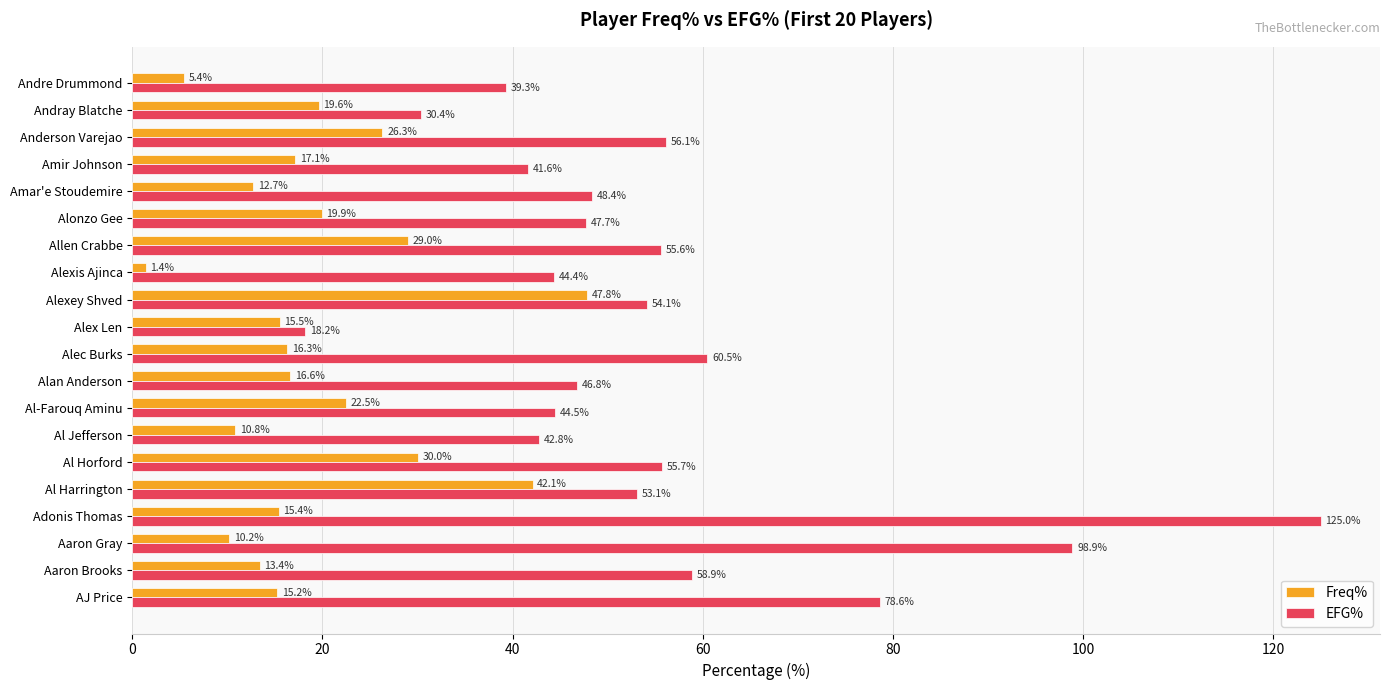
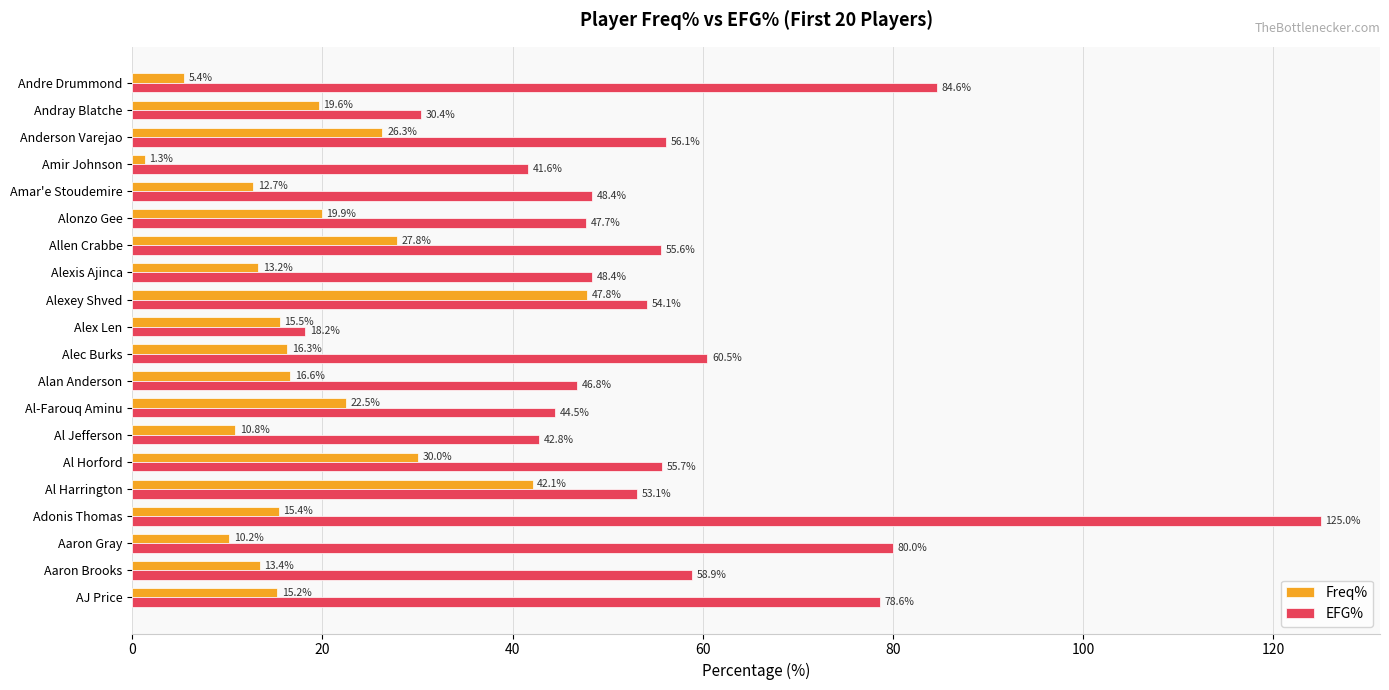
  {
    "Freq%": {
      "Andre Drummond": "5.4%",
      "Andray Blatche": "19.6%",
      "Anderson Varejao": "26.3%",
-     "Amir Johnson": "17.1%",
+     "Amir Johnson": "1.3%",
      "Amar'e Stoudemire": "12.7%",
      "Alonzo Gee": "19.9%",
-     "Allen Crabbe": "29.0%",
-     "Alexis Ajinca": "1.4%",
+     "Allen Crabbe": "27.8%",
+     "Alexis Ajinca": "13.2%",
      "Alexey Shved": "47.8%",
      "Alex Len": "15.5%",
      "Alec Burks": "16.3%",
      "Alan Anderson": "16.6%",
      "Al-Farouq Aminu": "22.5%",
      "Al Jefferson": "10.8%",
      "Al Horford": "30.0%",
      "Al Harrington": "42.1%",
      "Adonis Thomas": "15.4%",
      "Aaron Gray": "10.2%",
      "Aaron Brooks": "13.4%",
      "AJ Price": "15.2%"
    },
    "EFG%": {
-     "Andre Drummond": "39.3%",
+     "Andre Drummond": "84.6%",
      "Andray Blatche": "30.4%",
      "Anderson Varejao": "56.1%",
      "Amir Johnson": "41.6%",
      "Amar'e Stoudemire": "48.4%",
      "Alonzo Gee": "47.7%",
      "Allen Crabbe": "55.6%",
-     "Alexis Ajinca": "44.4%",
+     "Alexis Ajinca": "48.4%",
      "Alexey Shved": "54.1%",
      "Alex Len": "18.2%",
      "Alec Burks": "60.5%",
      "Alan Anderson": "46.8%",
      "Al-Farouq Aminu": "44.5%",
      "Al Jefferson": "42.8%",
      "Al Horford": "55.7%",
      "Al Harrington": "53.1%",
      "Adonis Thomas": "125.0%",
-     "Aaron Gray": "98.9%",
+     "Aaron Gray": "80.0%",
      "Aaron Brooks": "58.9%",
      "AJ Price": "78.6%"
    }
  }
